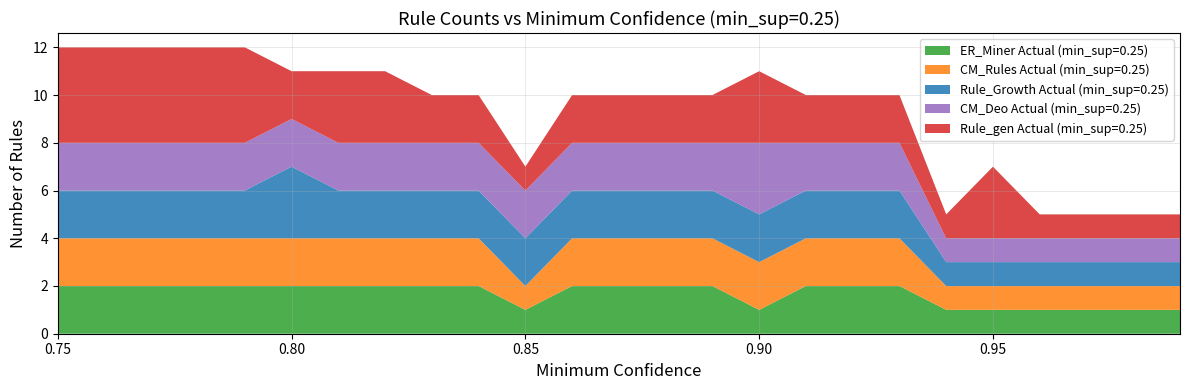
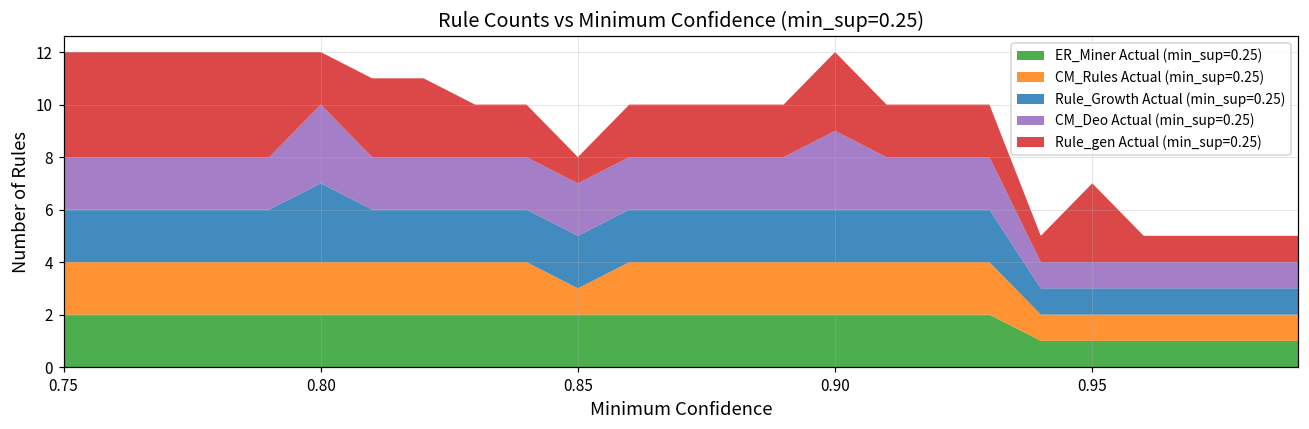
  {
    "ER_Miner Actual (min_sup=0.25)": {
      "0.75": 2,
      "0.80": 2,
-     "0.85": 1,
-     "0.90": 1,
+     "0.85": 2,
+     "0.90": 2,
      "0.95": 1
    },
    "Rule_Growth Actual (min_sup=0.25)": {
      "0.75": 2,
      "0.80": 3,
      "0.85": 2,
      "0.90": 2,
      "0.95": 1
    },
    "CM_Deo Actual (min_sup=0.25)": {
      "0.75": 2,
-     "0.80": 2,
+     "0.80": 3,
      "0.85": 2,
      "0.90": 3,
      "0.95": 1
    },
    "Rule_gen Actual (min_sup=0.25)": {
      "0.75": 4,
      "0.80": 2,
      "0.85": 1,
      "0.90": 3,
      "0.95": 3
    }
  }
